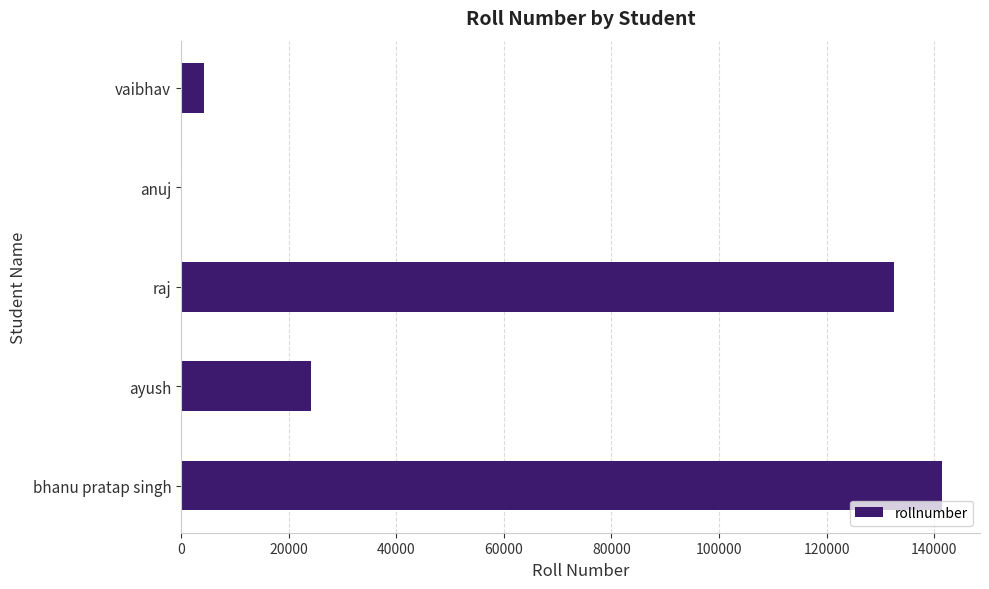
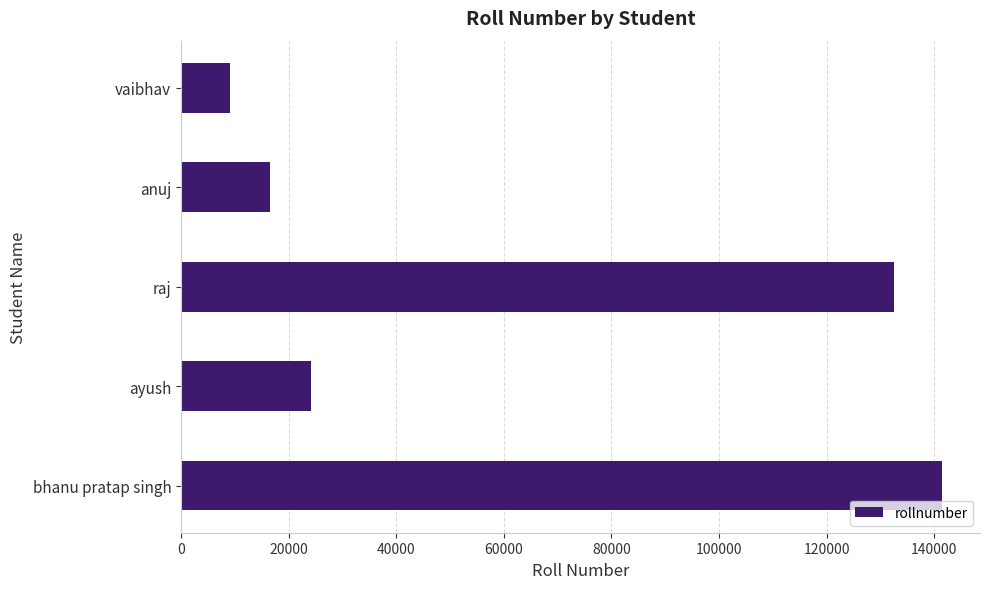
  {
-   "vaibhav": 4000,
-   "anuj": 0,
+   "vaibhav": 9000,
+   "anuj": 16000,
    "raj": 132000,
    "ayush": 24000,
    "bhanu pratap singh": 141000
  }
